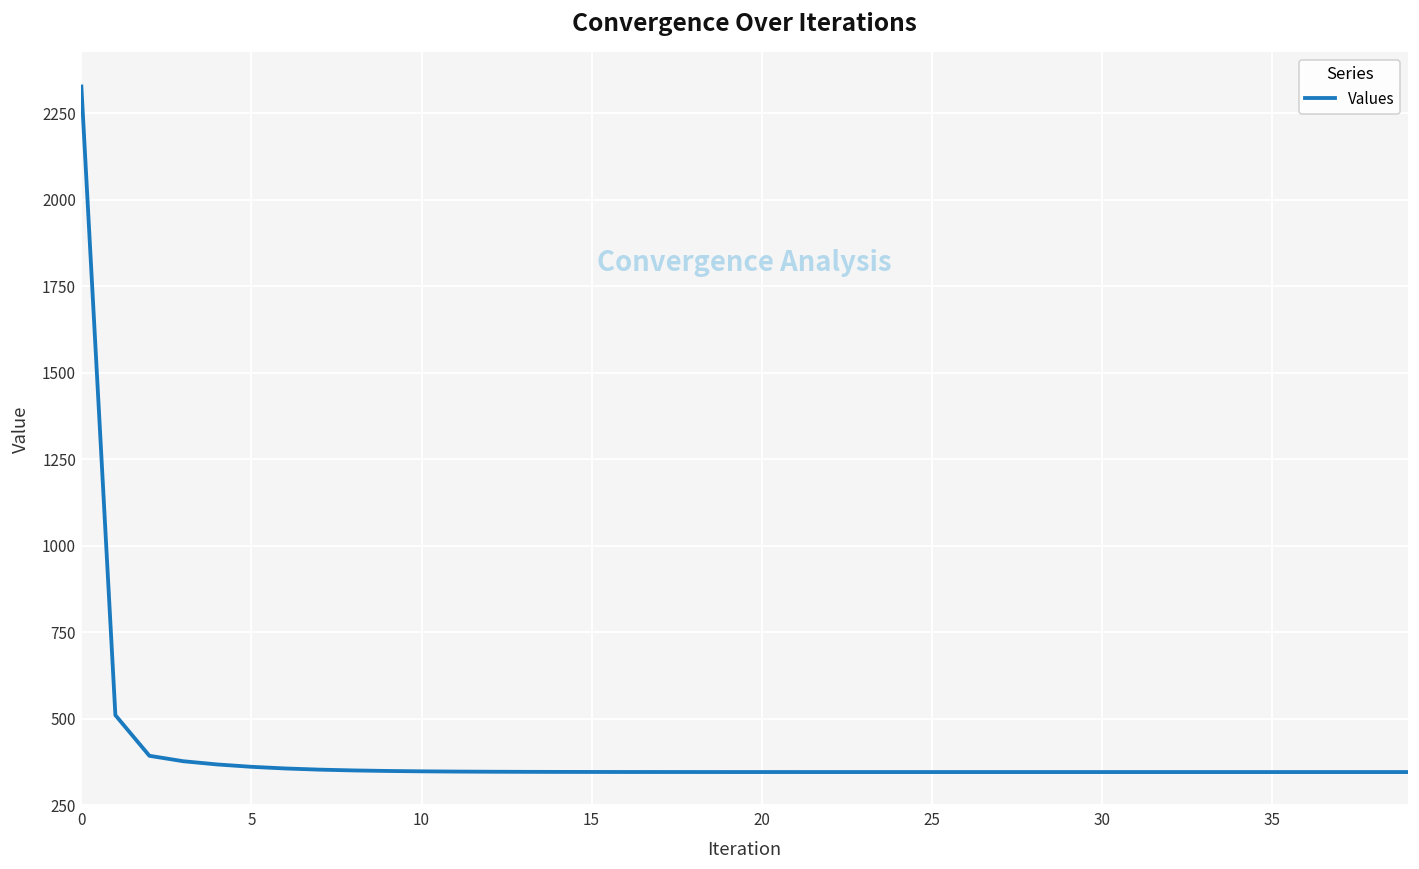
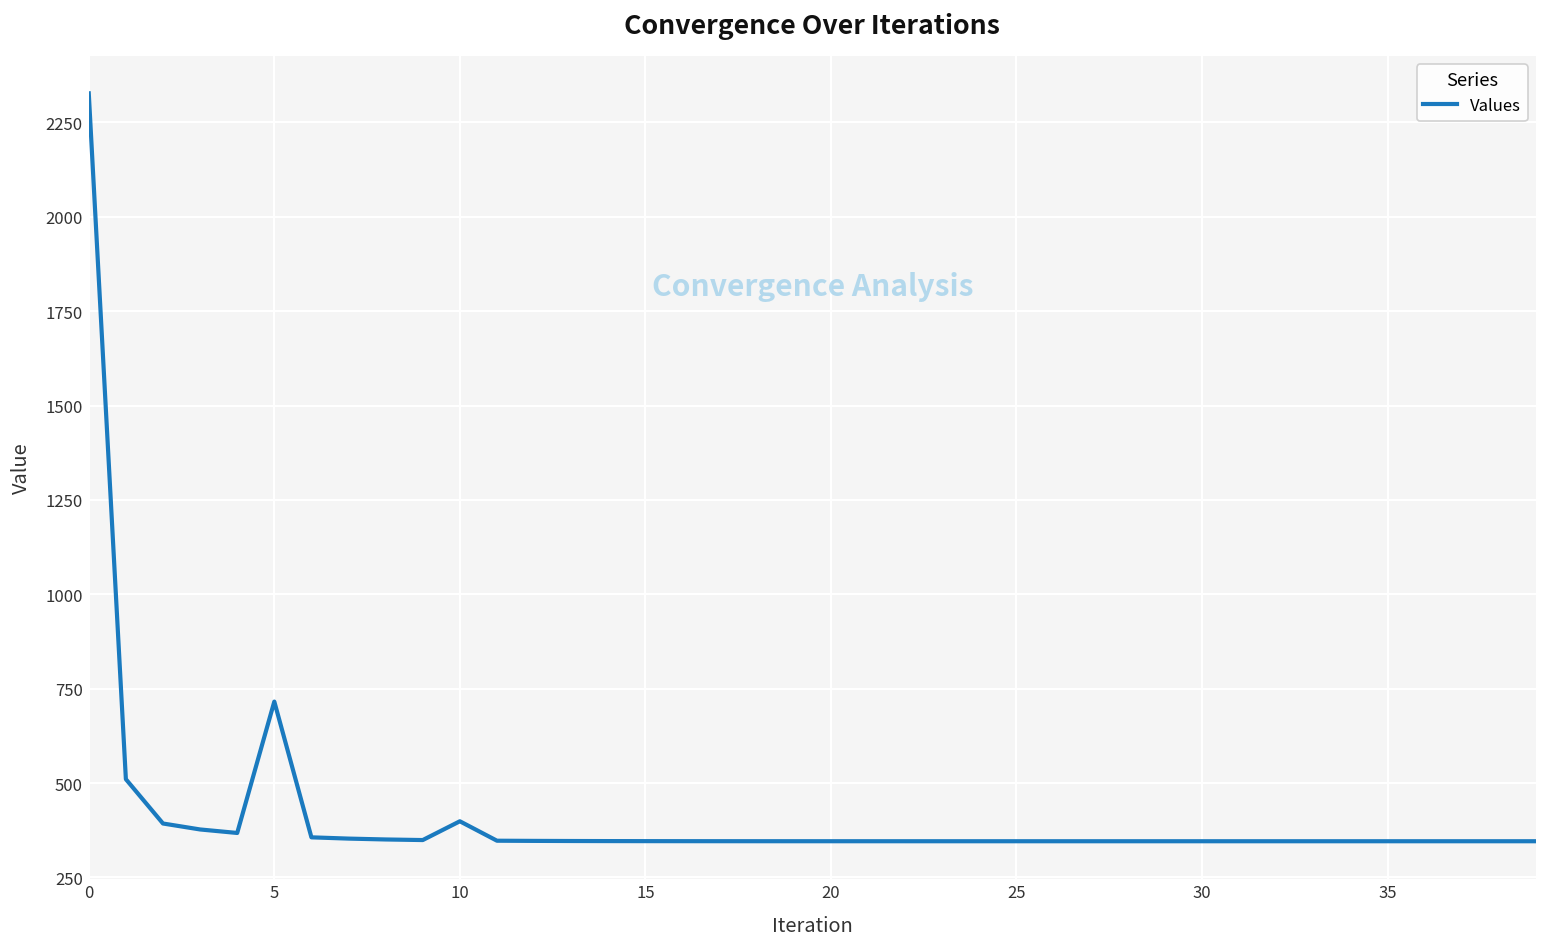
  {
    "0": 2330,
-   "5": 360,
-   "10": 350,
+   "5": 720,
+   "10": 400,
    "15": 350,
    "20": 350,
    "25": 350,
    "30": 350,
    "35": 350
  }
